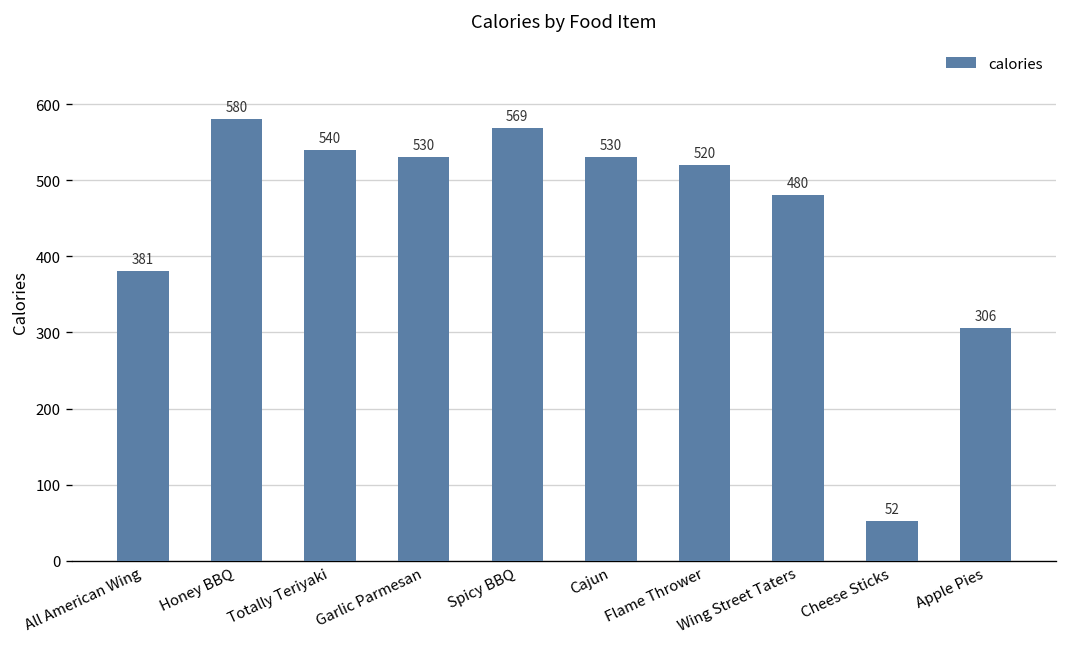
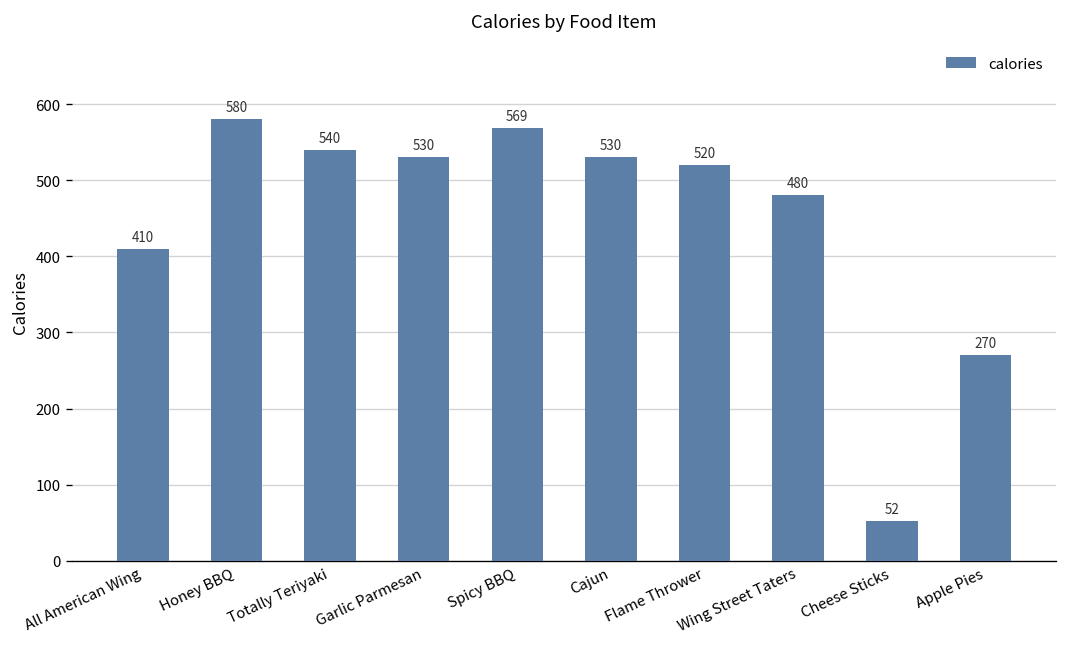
  {
-   "All American Wing": 381,
+   "All American Wing": 410,
    "Honey BBQ": 580,
    "Totally Teriyaki": 540,
    "Garlic Parmesan": 530,
    "Spicy BBQ": 569,
    "Cajun": 530,
    "Flame Thrower": 520,
    "Wing Street Taters": 480,
    "Cheese Sticks": 52,
-   "Apple Pies": 306
+   "Apple Pies": 270
  }
